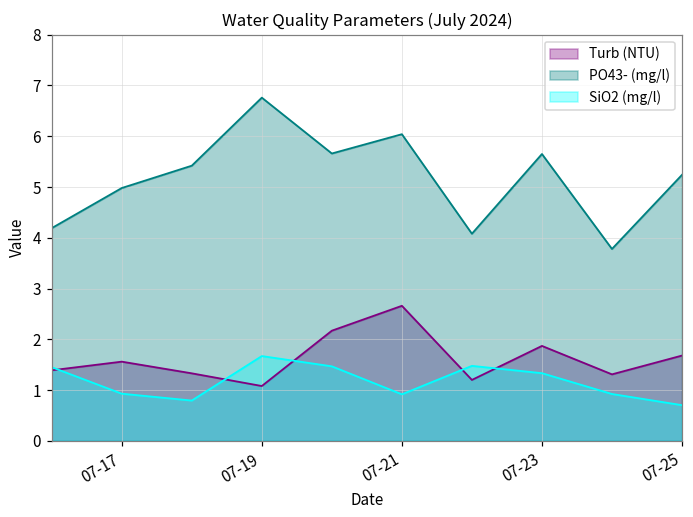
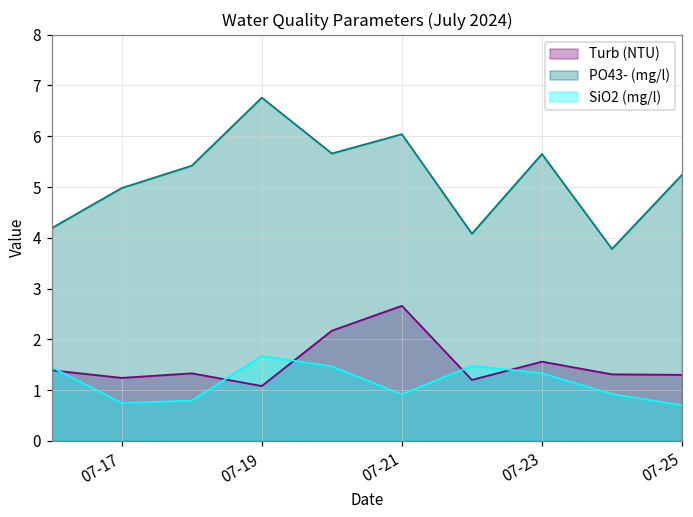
  {
    "Turb (NTU)": {
-     "07-17": 1.6,
+     "07-17": 1.2,
      "07-19": 1.1,
      "07-21": 2.7,
-     "07-23": 1.9,
-     "07-25": 1.7
+     "07-23": 1.6,
+     "07-25": 1.3
    },
    "PO43- (mg/l)": {
      "07-17": 5.0,
      "07-19": 6.8,
      "07-21": 6.0,
      "07-23": 5.7,
      "07-25": 5.2
    },
    "SiO2 (mg/l)": {
-     "07-17": 0.9,
+     "07-17": 0.7,
      "07-19": 1.7,
      "07-21": 0.9,
      "07-23": 1.3,
      "07-25": 0.7
    }
  }
